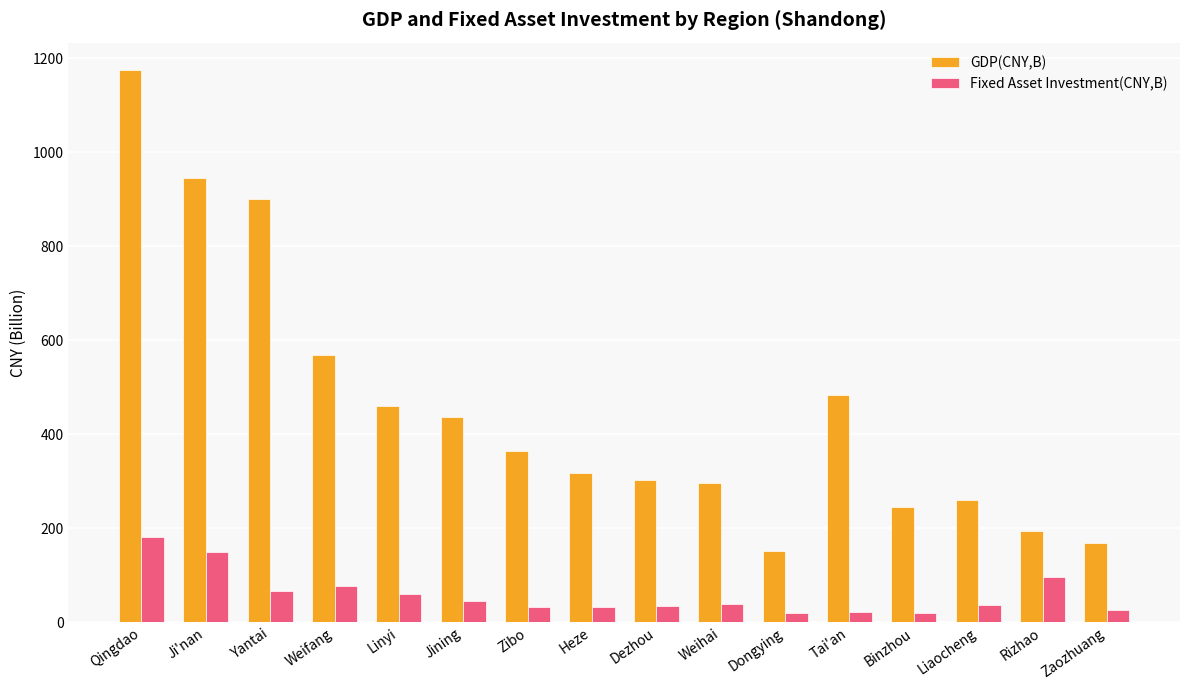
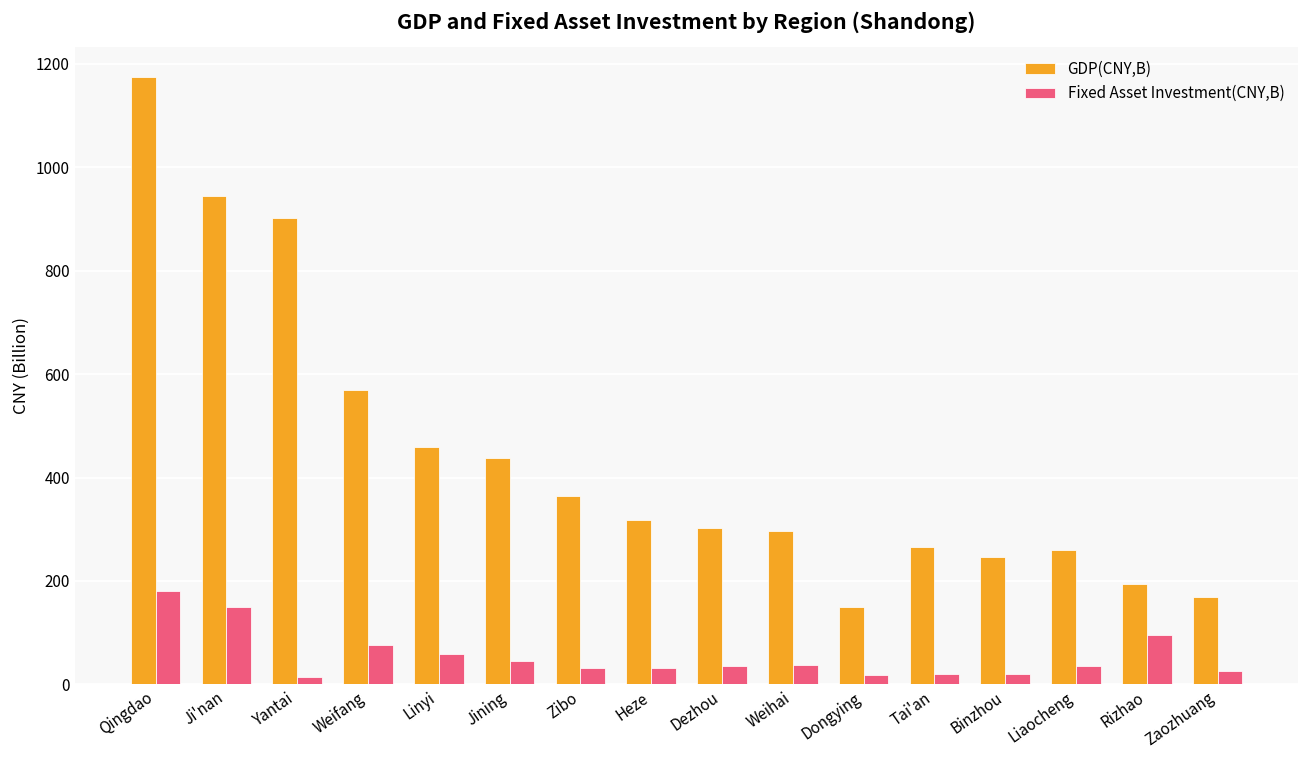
  {
    "GDP(CNY,B)": {
      "Qingdao": 1170,
      "Ji'nan": 940,
      "Yantai": 900,
      "Weifang": 570,
      "Linyi": 460,
      "Jining": 440,
      "Zibo": 360,
      "Heze": 320,
      "Dezhou": 300,
      "Weihai": 300,
      "Dongying": 150,
-     "Tai'an": 480,
+     "Tai'an": 270,
      "Binzhou": 250,
      "Liaocheng": 260,
      "Rizhao": 190,
      "Zaozhuang": 170
    },
    "Fixed Asset Investment(CNY,B)": {
      "Qingdao": 180,
      "Ji'nan": 150,
-     "Yantai": 70,
+     "Yantai": 10,
      "Weifang": 80,
      "Linyi": 60,
      "Jining": 50,
      "Zibo": 30,
      "Heze": 30,
      "Dezhou": 40,
      "Weihai": 40,
      "Dongying": 20,
      "Tai'an": 20,
      "Binzhou": 20,
      "Liaocheng": 40,
      "Rizhao": 100,
      "Zaozhuang": 30
    }
  }
